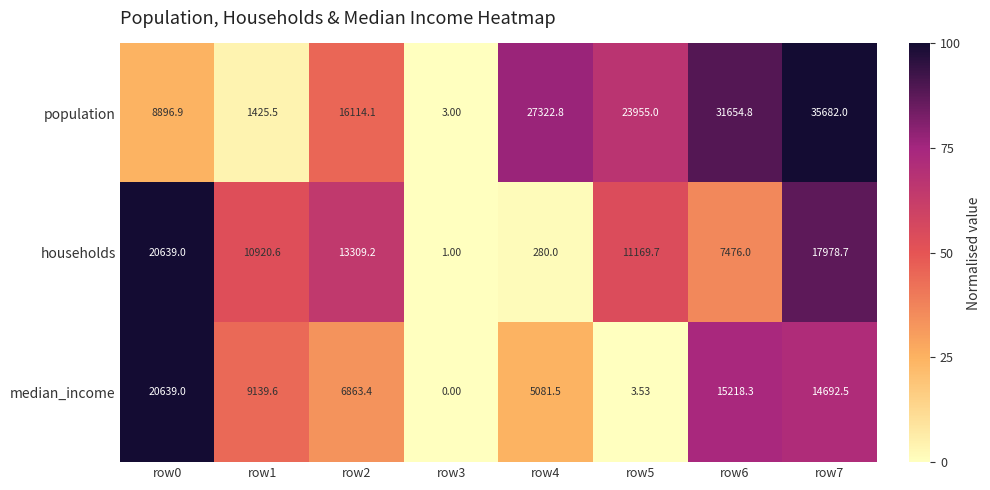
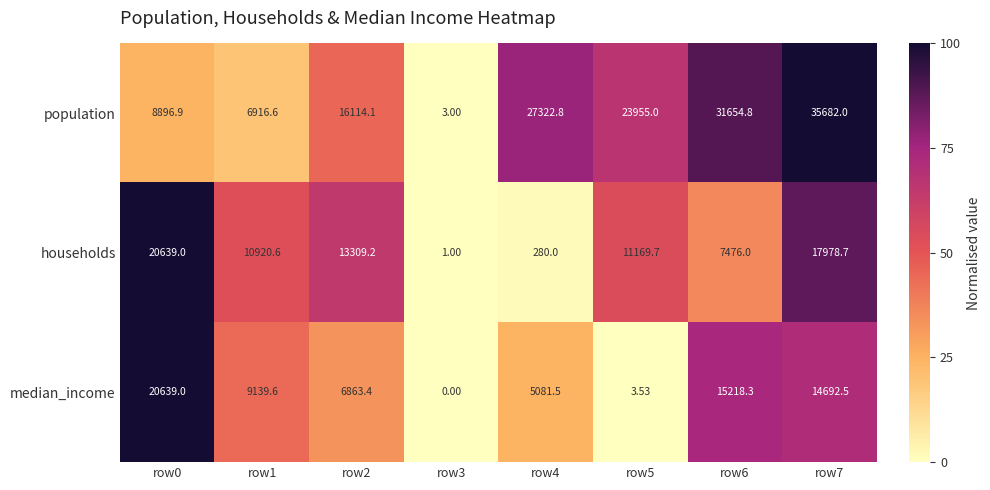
  {
    "population": {
      "row0": 8896.9,
-     "row1": 1425.5,
+     "row1": 6916.6,
      "row2": 16114.1,
      "row3": 3.00,
      "row4": 27322.8,
      "row5": 23955.0,
      "row6": 31654.8,
      "row7": 35682.0
    },
    "households": {
      "row0": 20639.0,
      "row1": 10920.6,
      "row2": 13309.2,
      "row3": 1.00,
      "row4": 280.0,
      "row5": 11169.7,
      "row6": 7476.0,
      "row7": 17978.7
    },
    "median_income": {
      "row0": 20639.0,
      "row1": 9139.6,
      "row2": 6863.4,
      "row3": 0.00,
      "row4": 5081.5,
      "row5": 3.53,
      "row6": 15218.3,
      "row7": 14692.5
    }
  }
